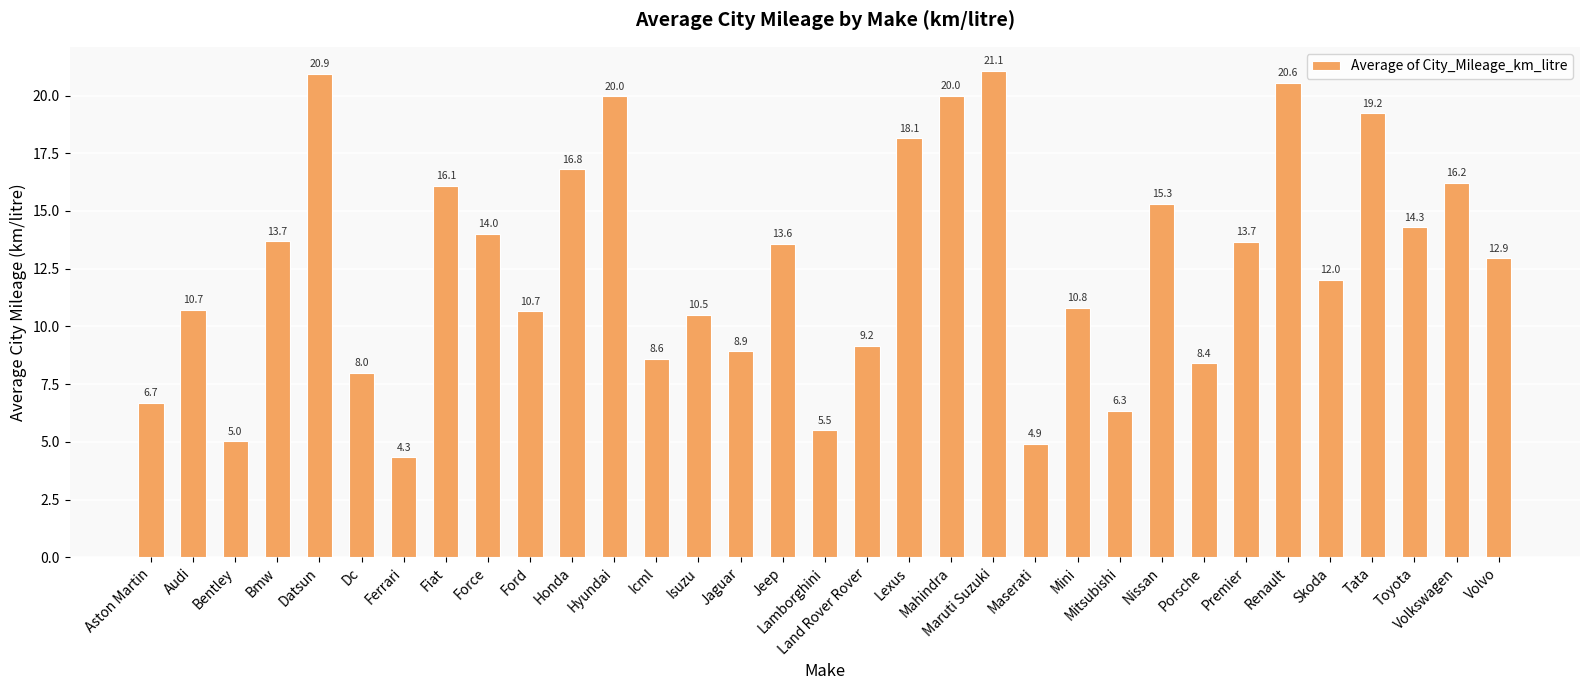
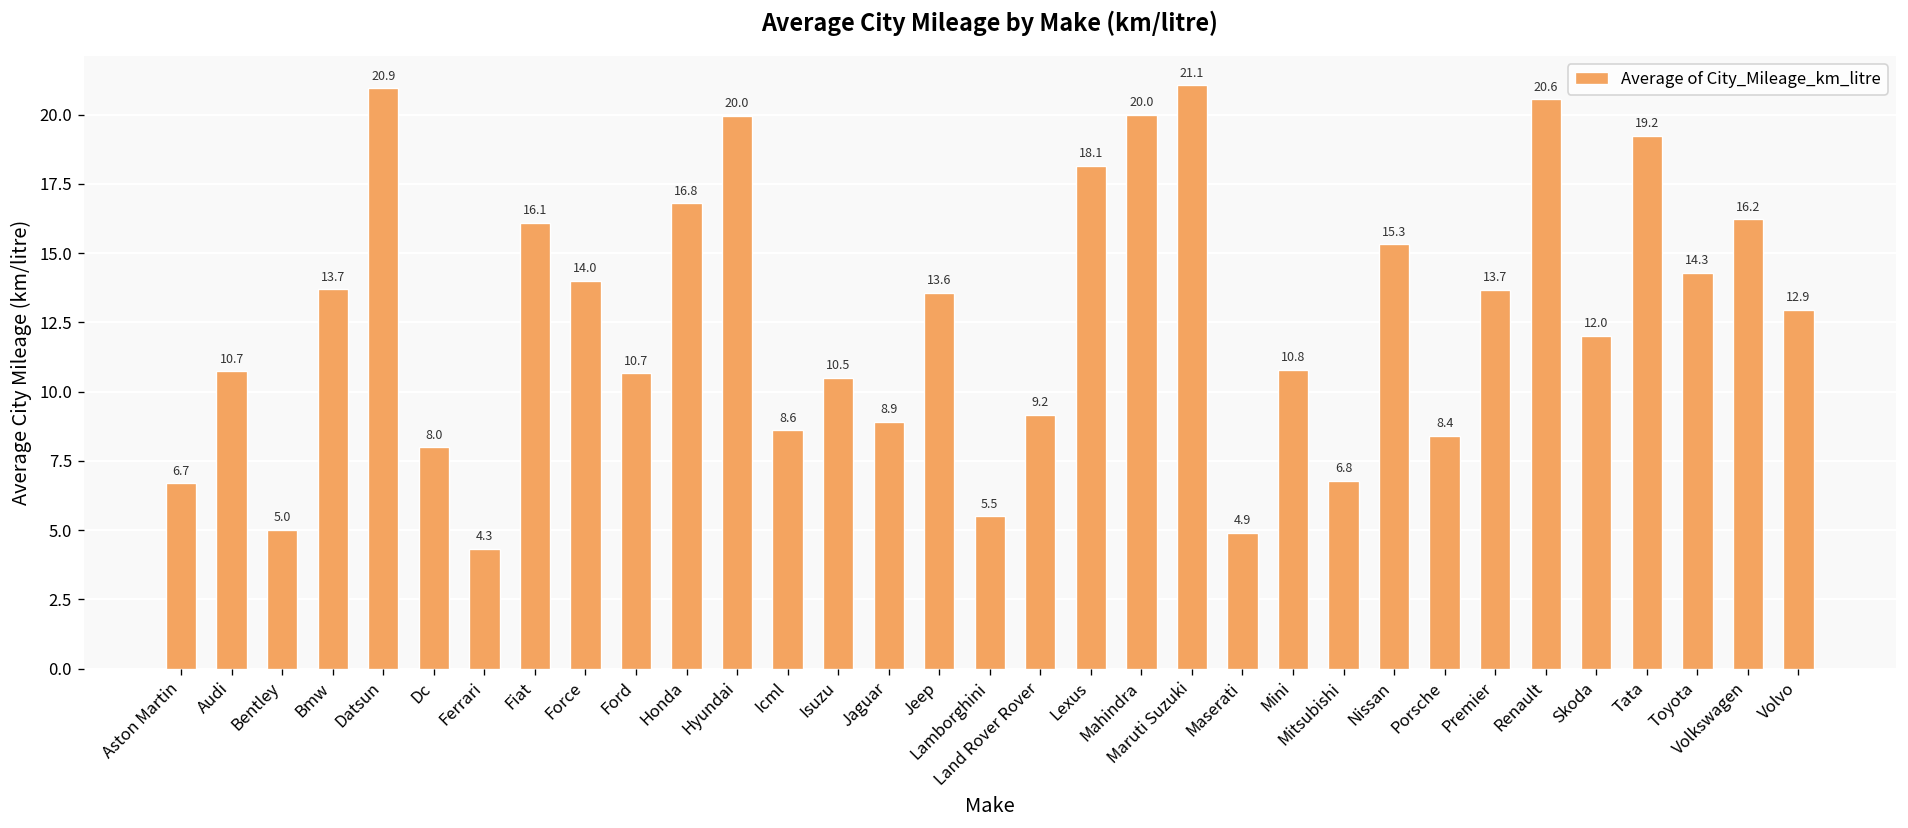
  {
    "Aston Martin": 6.7,
    "Audi": 10.7,
    "Bentley": 5.0,
    "Bmw": 13.7,
    "Datsun": 20.9,
    "Dc": 8.0,
    "Ferrari": 4.3,
    "Fiat": 16.1,
    "Force": 14.0,
    "Ford": 10.7,
    "Honda": 16.8,
    "Hyundai": 20.0,
    "Icml": 8.6,
    "Isuzu": 10.5,
    "Jaguar": 8.9,
    "Jeep": 13.6,
    "Lamborghini": 5.5,
    "Land Rover Rover": 9.2,
    "Lexus": 18.1,
    "Mahindra": 20.0,
    "Maruti Suzuki": 21.1,
    "Maserati": 4.9,
    "Mini": 10.8,
-   "Mitsubishi": 6.3,
+   "Mitsubishi": 6.8,
    "Nissan": 15.3,
    "Porsche": 8.4,
    "Premier": 13.7,
    "Renault": 20.6,
    "Skoda": 12.0,
    "Tata": 19.2,
    "Toyota": 14.3,
    "Volkswagen": 16.2,
    "Volvo": 12.9
  }
